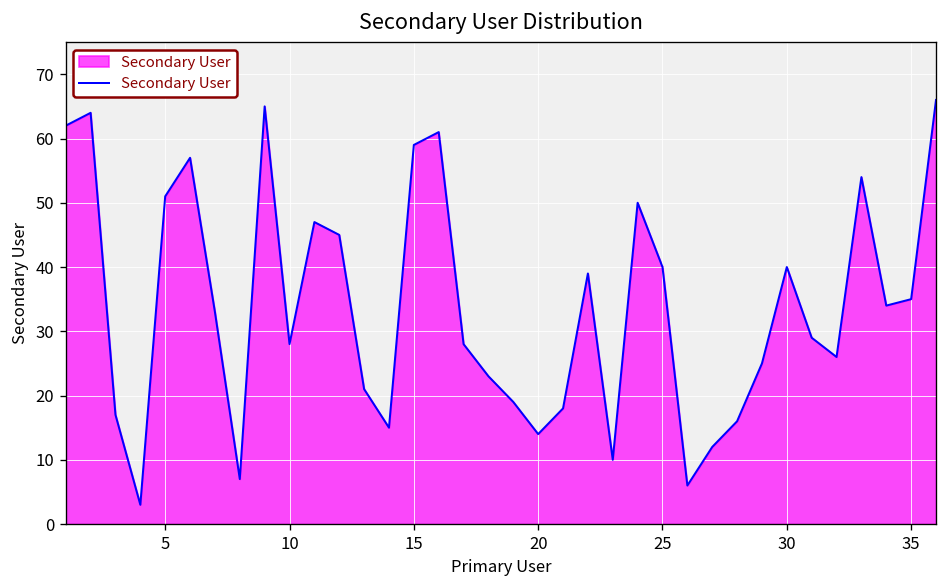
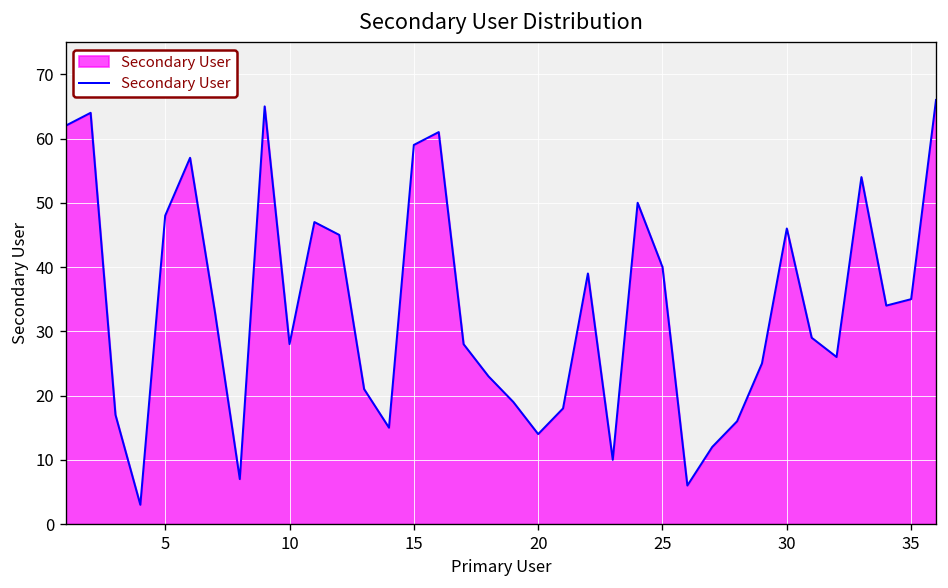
  {
-   "5": 51,
+   "5": 48,
    "10": 28,
    "15": 59,
    "20": 14,
    "25": 40,
-   "30": 40,
+   "30": 46,
    "35": 35
  }
